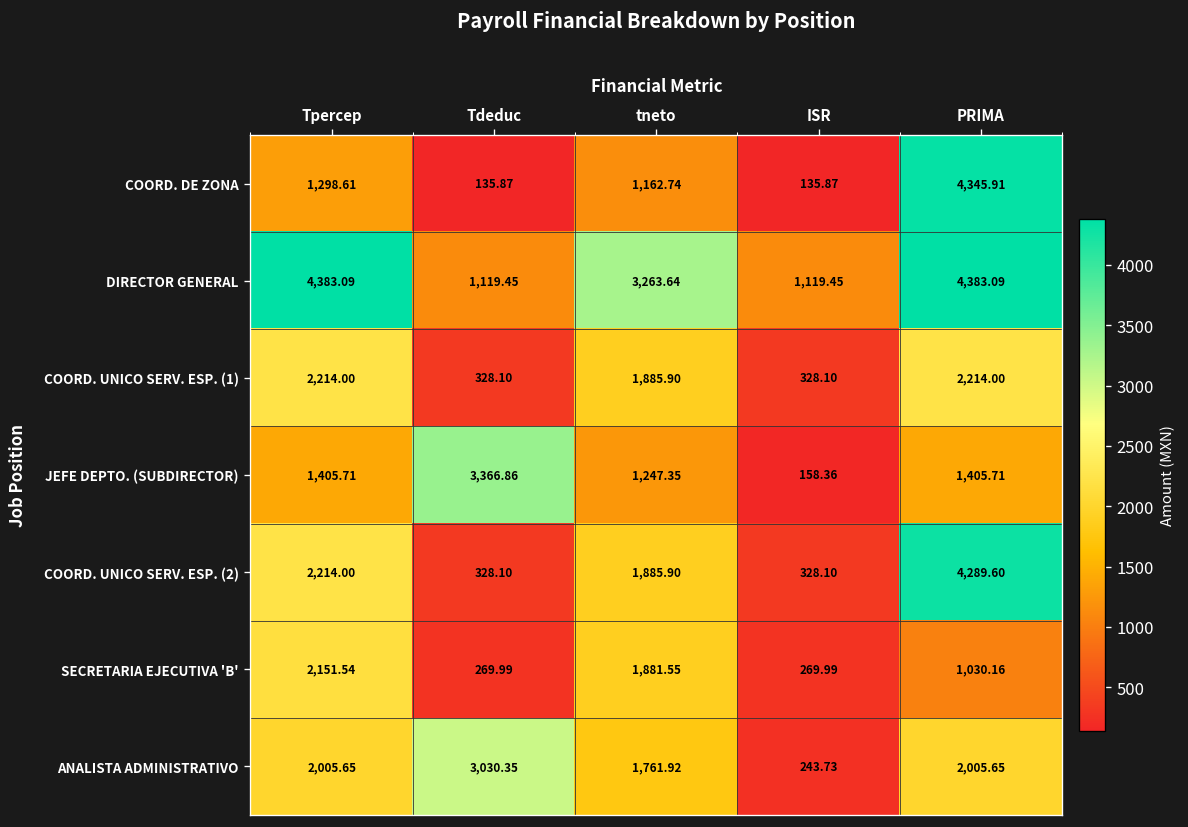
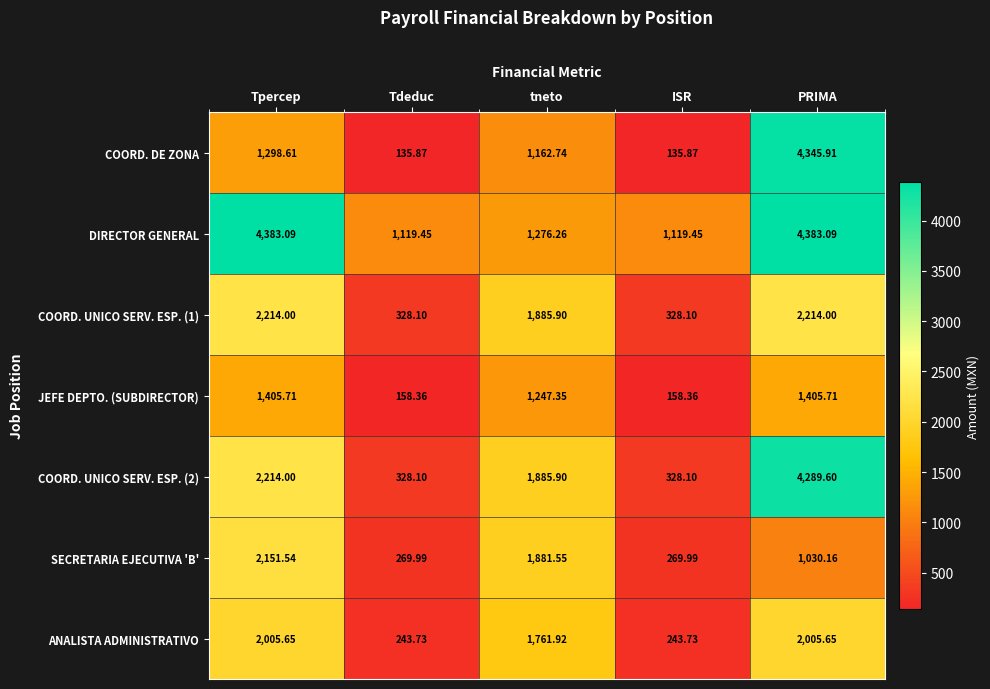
  {
    "COORD. DE ZONA": {
      "Tpercep": "1,298.61",
      "Tdeduc": "135.87",
      "tneto": "1,162.74",
      "ISR": "135.87",
      "PRIMA": "4,345.91"
    },
    "DIRECTOR GENERAL": {
      "Tpercep": "4,383.09",
      "Tdeduc": "1,119.45",
-     "tneto": "3,263.64",
+     "tneto": "1,276.26",
      "ISR": "1,119.45",
      "PRIMA": "4,383.09"
    },
    "COORD. UNICO SERV. ESP. (1)": {
      "Tpercep": "2,214.00",
      "Tdeduc": "328.10",
      "tneto": "1,885.90",
      "ISR": "328.10",
      "PRIMA": "2,214.00"
    },
    "JEFE DEPTO. (SUBDIRECTOR)": {
      "Tpercep": "1,405.71",
-     "Tdeduc": "3,366.86",
+     "Tdeduc": "158.36",
      "tneto": "1,247.35",
      "ISR": "158.36",
      "PRIMA": "1,405.71"
    },
    "COORD. UNICO SERV. ESP. (2)": {
      "Tpercep": "2,214.00",
      "Tdeduc": "328.10",
      "tneto": "1,885.90",
      "ISR": "328.10",
      "PRIMA": "4,289.60"
    },
    "SECRETARIA EJECUTIVA 'B'": {
      "Tpercep": "2,151.54",
      "Tdeduc": "269.99",
      "tneto": "1,881.55",
      "ISR": "269.99",
      "PRIMA": "1,030.16"
    },
    "ANALISTA ADMINISTRATIVO": {
      "Tpercep": "2,005.65",
-     "Tdeduc": "3,030.35",
+     "Tdeduc": "243.73",
      "tneto": "1,761.92",
      "ISR": "243.73",
      "PRIMA": "2,005.65"
    }
  }
